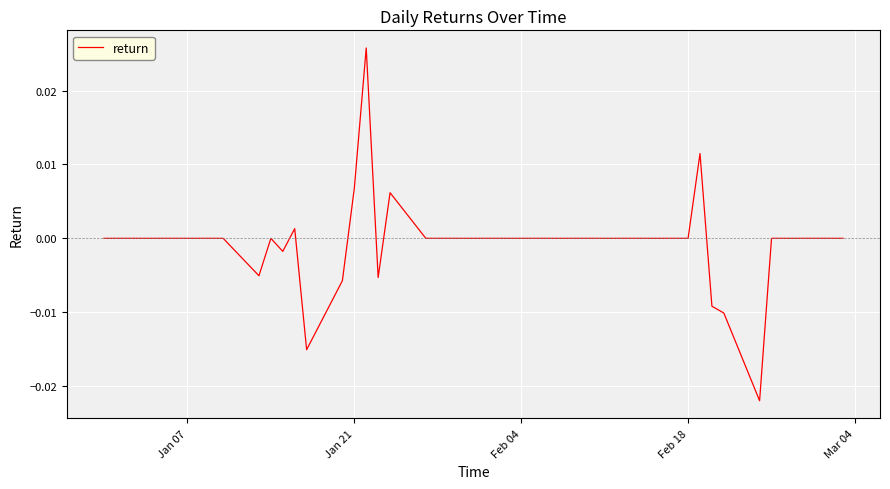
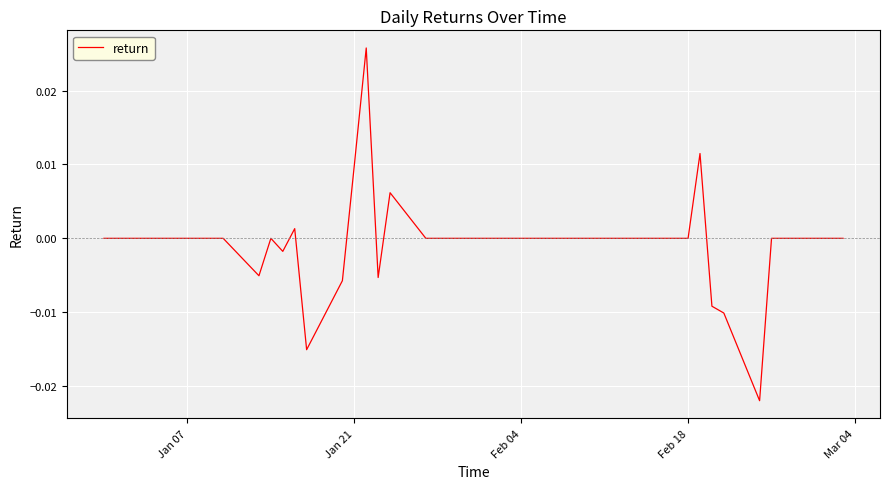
  {
    "Jan 07": 0.000,
-   "Jan 21": 0.007,
+   "Jan 21": 0.010,
    "Feb 18": 0.000
  }
